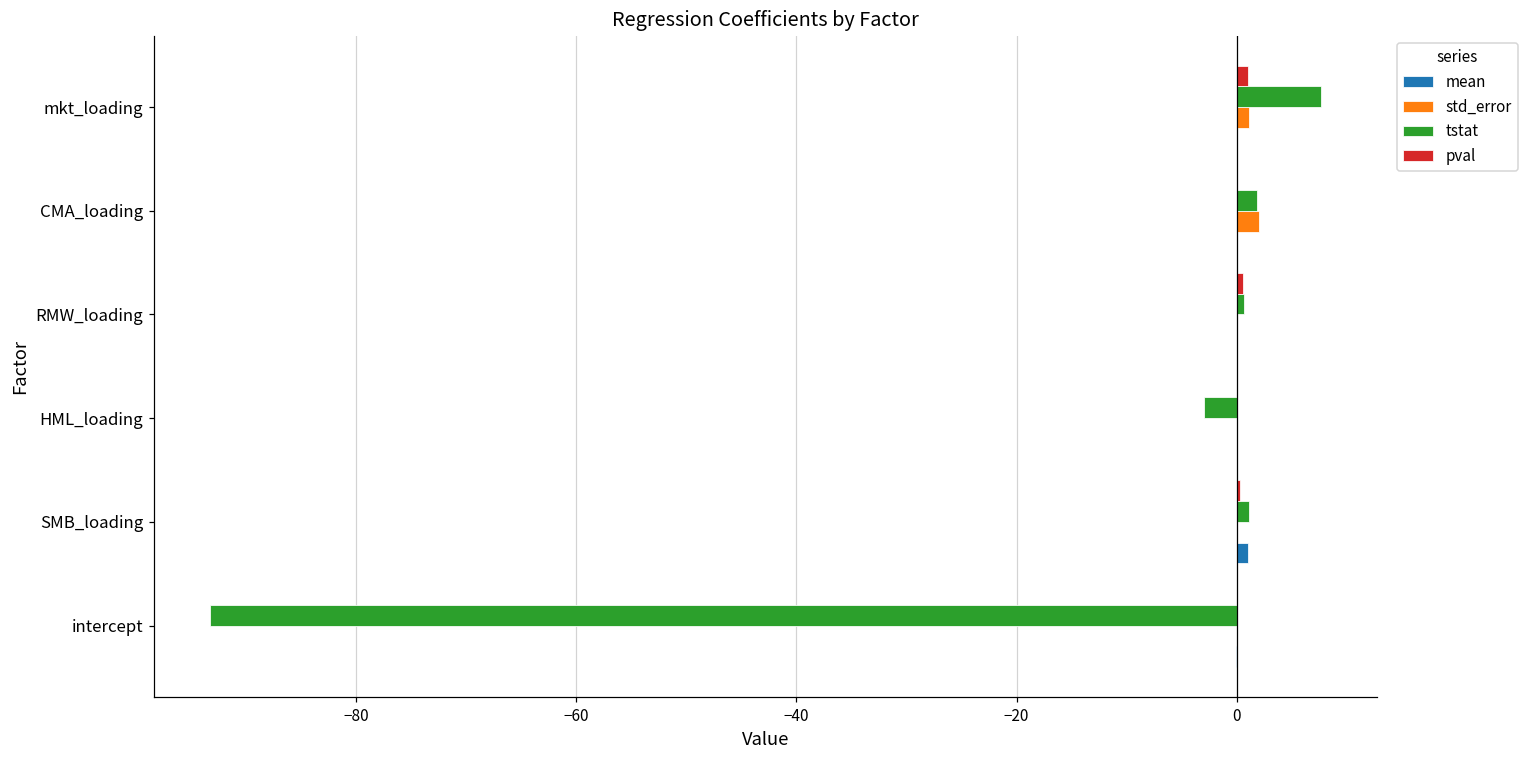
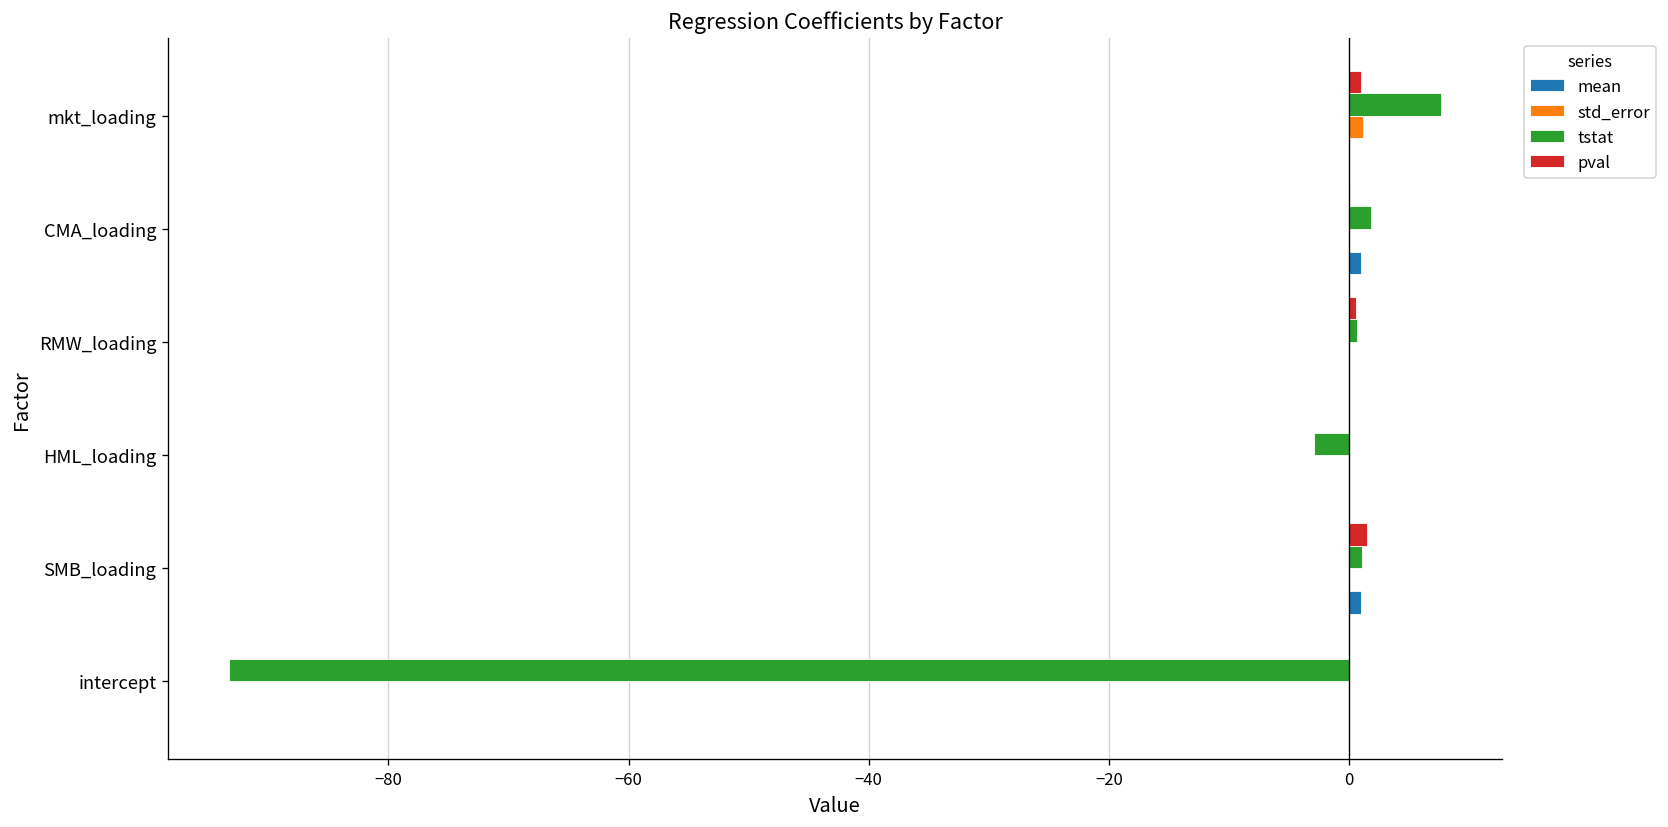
  {
    "mean": {
-     "CMA_loading": 0,
+     "CMA_loading": 1,
      "SMB_loading": 1
    },
    "std_error": {
      "mkt_loading": 1,
-     "CMA_loading": 2
+     "CMA_loading": 0
    },
    "tstat": {
      "mkt_loading": 7.7,
      "CMA_loading": 1.8,
      "RMW_loading": 0.6,
      "HML_loading": -3.0,
      "SMB_loading": 1.1,
      "intercept": -93.3
    },
    "pval": {
      "mkt_loading": 1.0,
      "RMW_loading": 0.5,
-     "SMB_loading": 0.3,
+     "SMB_loading": 1.5,
      "intercept": 0.0
    }
  }
